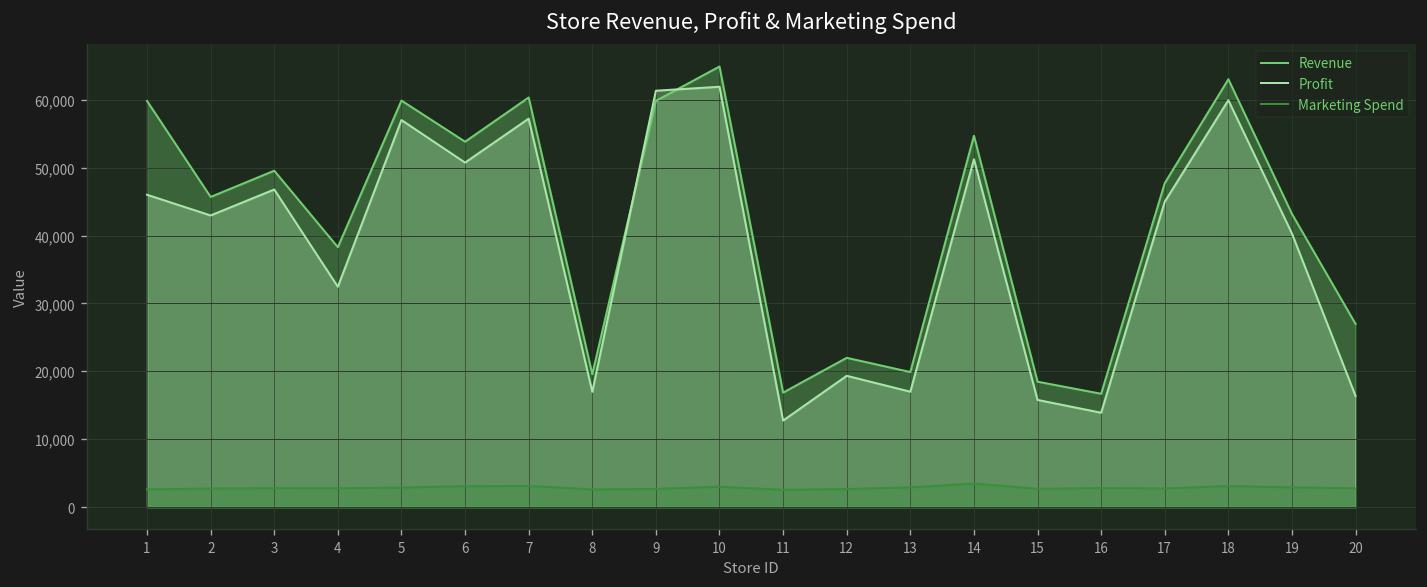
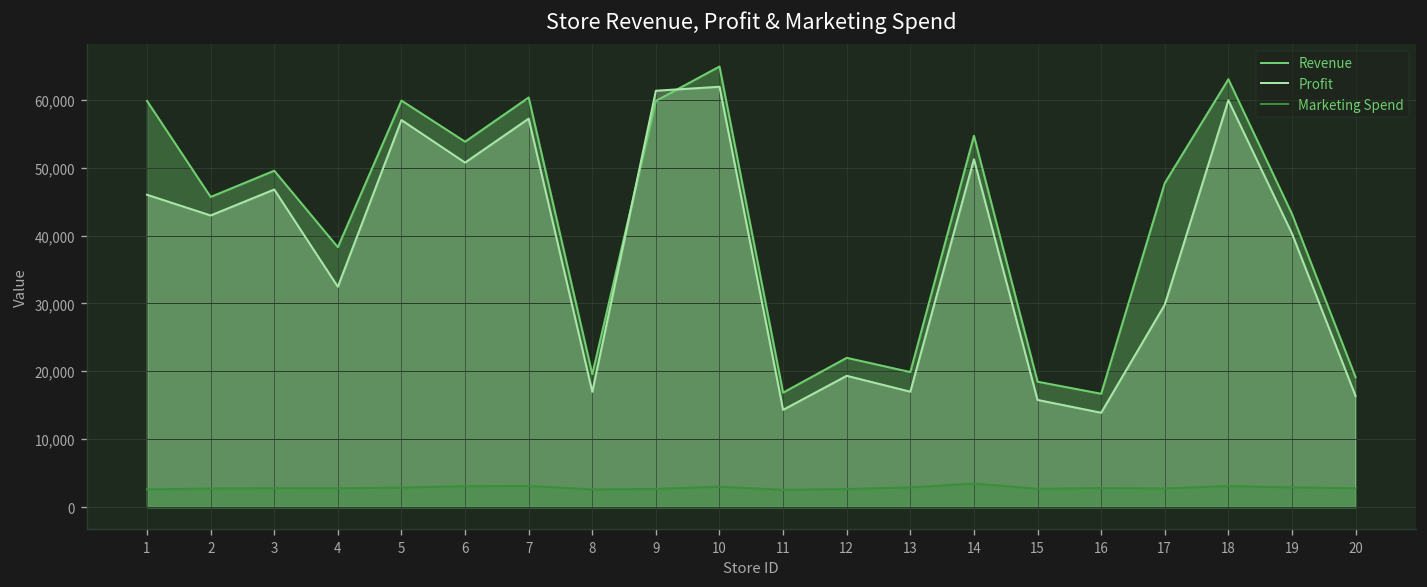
  {
    "Revenue": {
      "1": "60,000",
      "2": "46,000",
      "3": "50,000",
      "4": "38,000",
      "5": "60,000",
      "6": "54,000",
      "7": "60,000",
      "8": "20,000",
      "9": "60,000",
      "10": "65,000",
      "11": "17,000",
      "12": "22,000",
      "13": "20,000",
      "14": "55,000",
      "15": "18,000",
      "16": "17,000",
      "17": "48,000",
      "18": "63,000",
      "19": "43,000",
-     "20": "27,000"
+     "20": "19,000"
    },
    "Profit": {
      "1": "46,000",
      "2": "43,000",
      "3": "47,000",
      "4": "32,000",
      "5": "57,000",
      "6": "51,000",
      "7": "57,000",
      "8": "17,000",
      "9": "61,000",
      "10": "62,000",
-     "11": "13,000",
+     "11": "14,000",
      "12": "19,000",
      "13": "17,000",
      "14": "51,000",
      "15": "16,000",
      "16": "14,000",
-     "17": "45,000",
+     "17": "30,000",
      "18": "60,000",
      "19": "40,000",
      "20": "16,000"
    },
    "Marketing Spend": {
      "1": "3,000",
      "2": "3,000",
      "3": "3,000",
      "4": "3,000",
      "5": "3,000",
      "6": "3,000",
      "7": "3,000",
      "8": "3,000",
      "9": "3,000",
      "10": "3,000",
      "11": "3,000",
      "12": "3,000",
      "13": "3,000",
      "14": "3,000",
      "15": "3,000",
      "16": "3,000",
      "17": "3,000",
      "18": "3,000",
      "19": "3,000",
      "20": "3,000"
    }
  }
